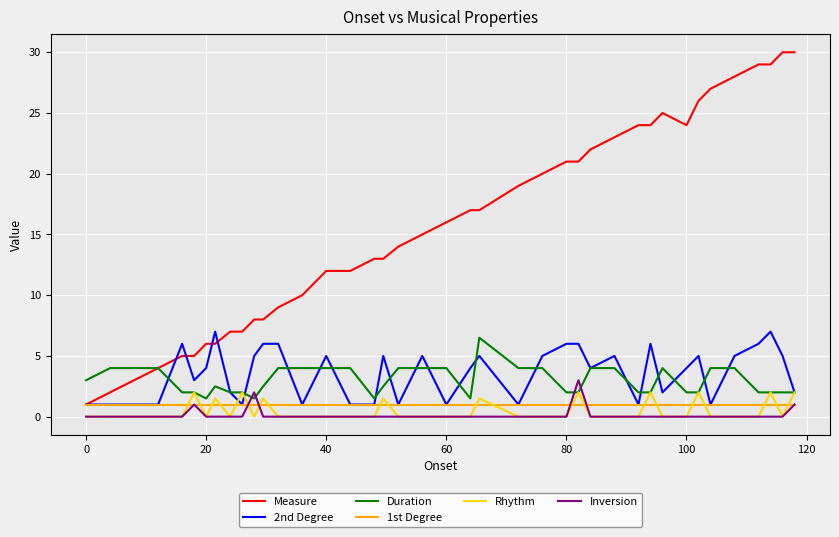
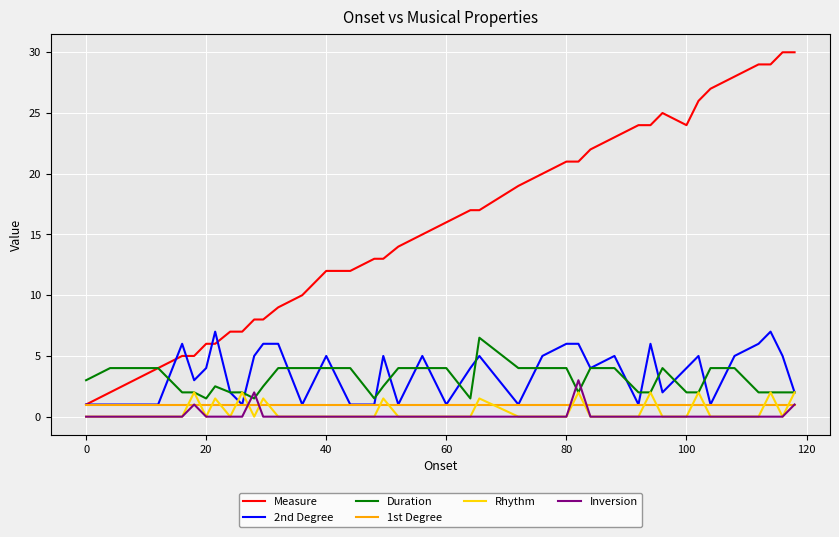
  {
    "Measure": {
      "20": 6,
      "40": 12,
      "60": 16,
      "80": 21,
      "100": 24
    },
    "2nd Degree": {
      "20": 4,
      "40": 5,
      "80": 6,
      "100": 4
    },
    "Duration": {
      "0": 3,
      "20": 1.5,
      "40": 4,
      "60": 4,
-     "80": 2,
+     "80": 4,
      "100": 2
    }
  }
